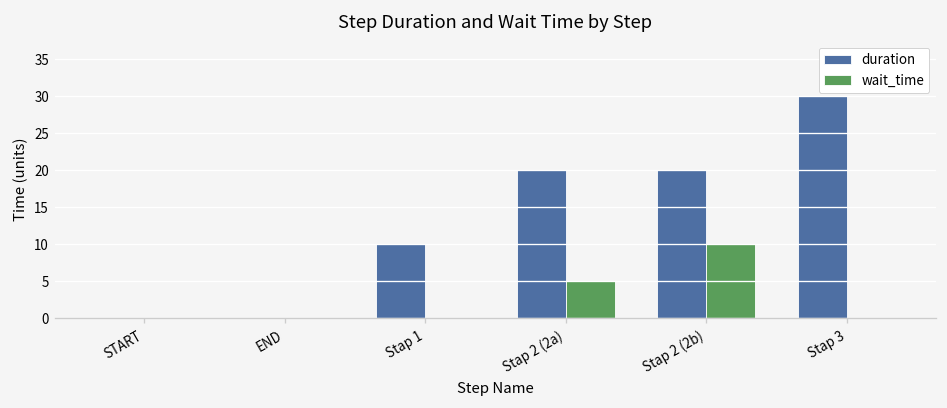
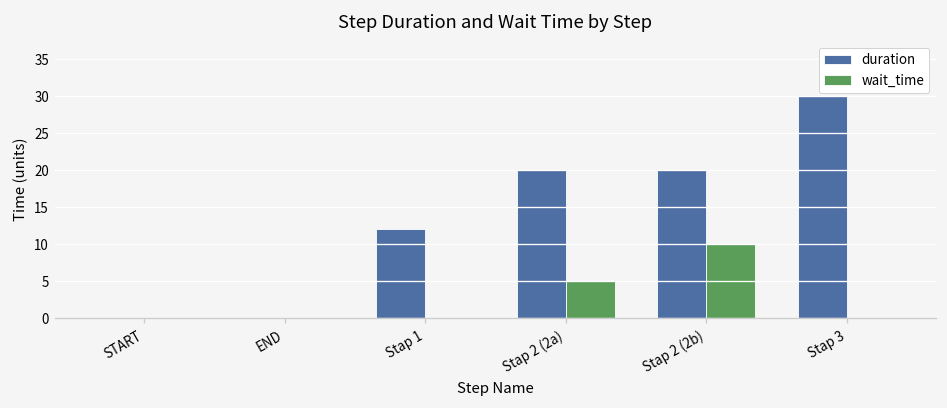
  {
    "duration": {
      "START": 0,
      "END": 0,
-     "Stap 1": 10,
+     "Stap 1": 12,
      "Stap 2 (2a)": 20,
      "Stap 2 (2b)": 20,
      "Stap 3": 30
    },
    "wait_time": {
      "START": 0,
      "END": 0,
      "Stap 1": 0,
      "Stap 2 (2a)": 5,
      "Stap 2 (2b)": 10,
      "Stap 3": 0
    }
  }
